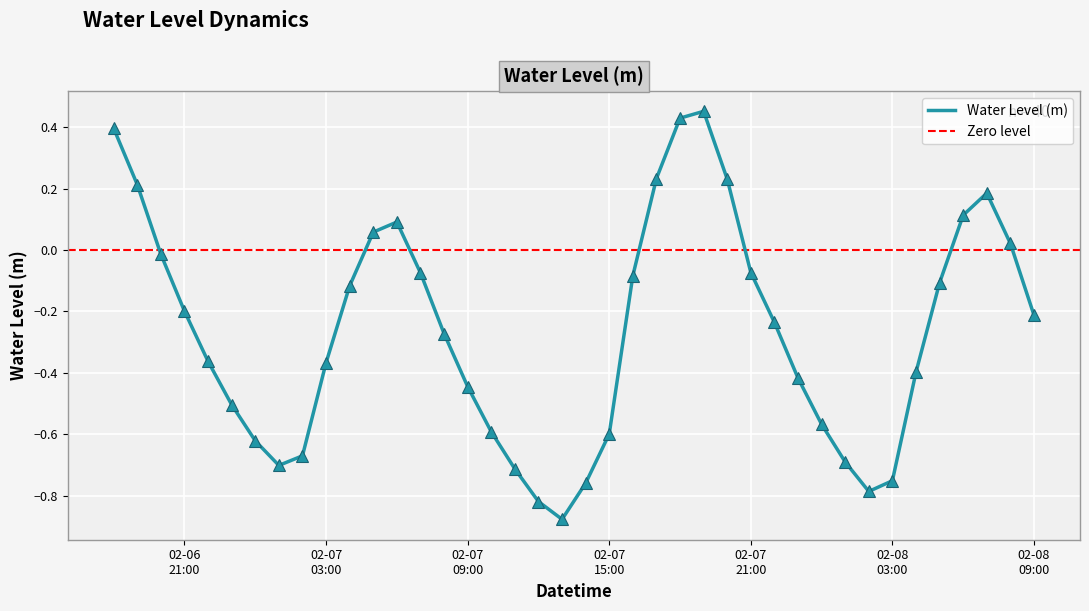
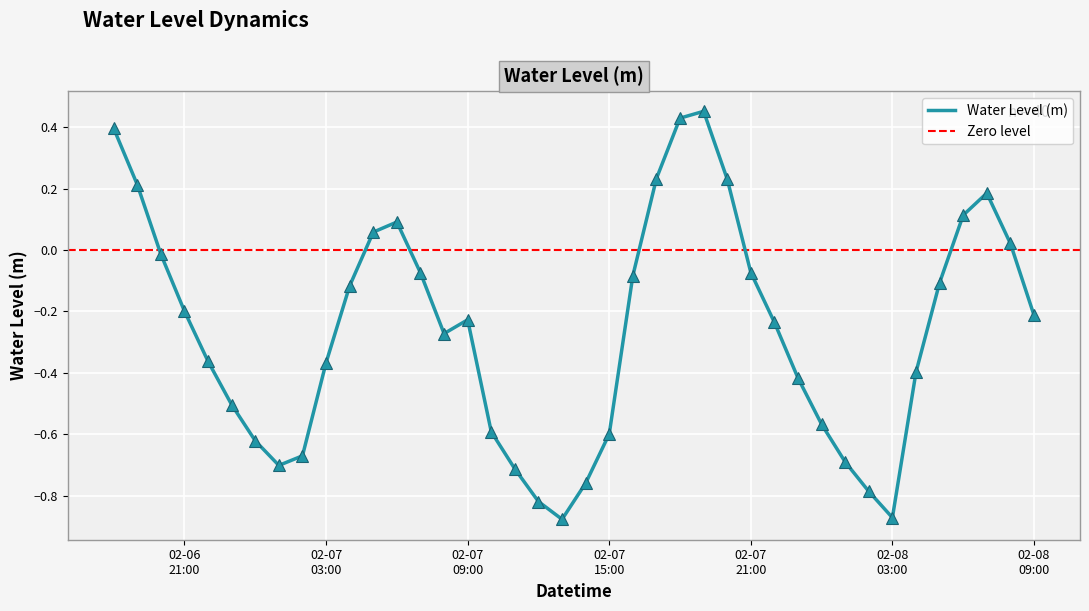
  {
    "02-06 21:00": -0.20,
    "02-07 03:00": -0.37,
-   "02-07 09:00": -0.45,
+   "02-07 09:00": -0.23,
    "02-07 15:00": -0.60,
    "02-07 21:00": -0.07,
-   "02-08 03:00": -0.75,
+   "02-08 03:00": -0.87,
    "02-08 09:00": -0.21
  }
